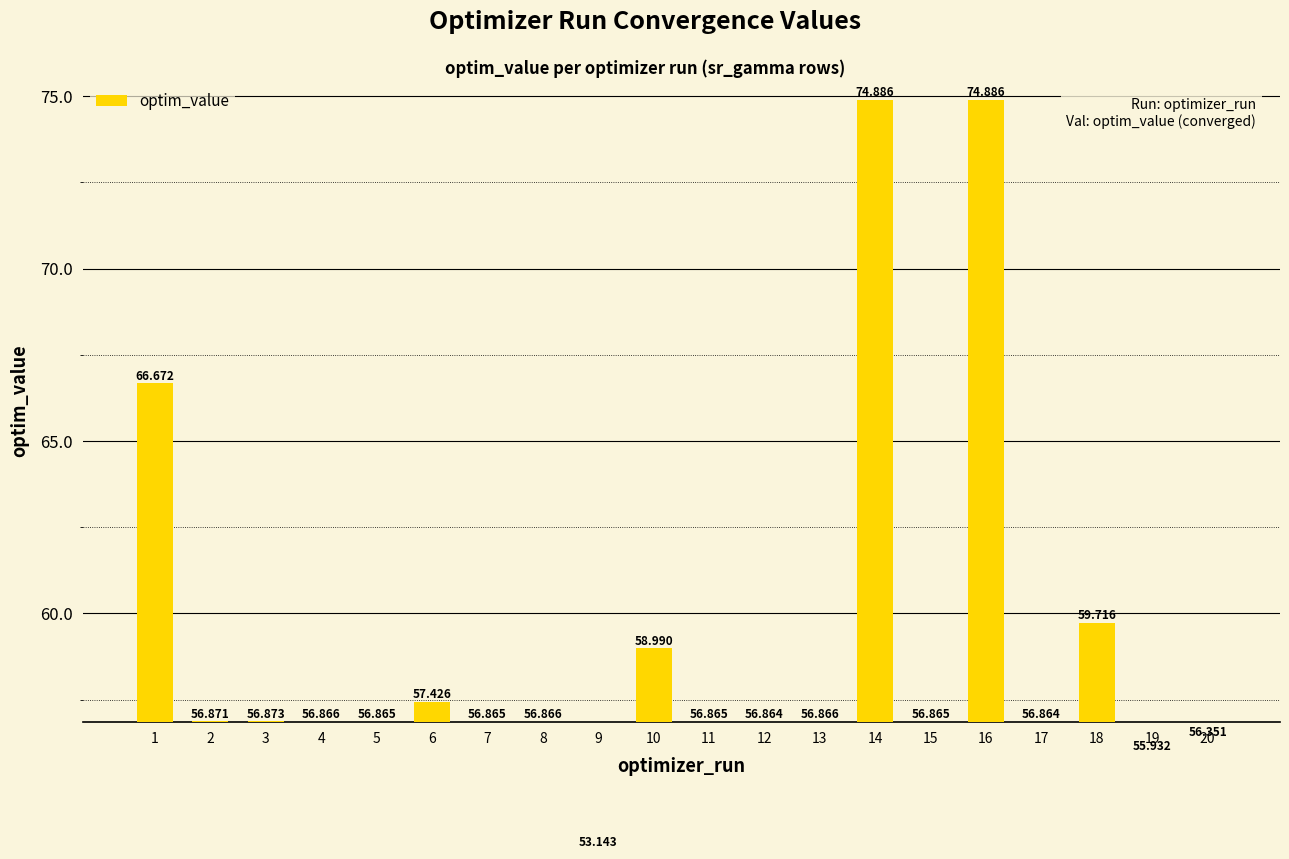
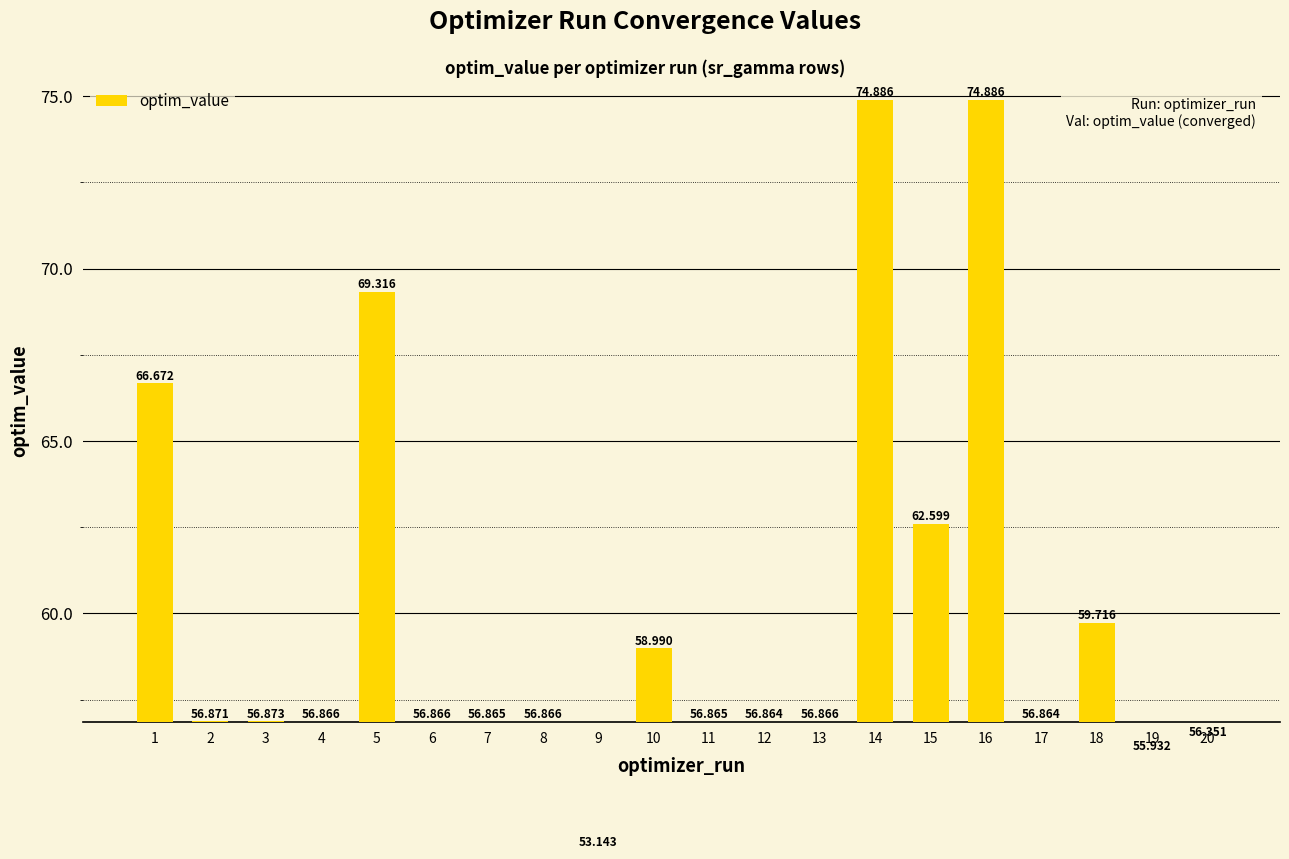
  {
    "1": 66.672,
    "2": 56.871,
    "3": 56.873,
    "4": 56.866,
-   "5": 56.865,
-   "6": 57.426,
+   "5": 69.316,
+   "6": 56.866,
    "7": 56.865,
    "8": 56.866,
    "10": 58.990,
    "11": 56.865,
    "12": 56.864,
    "13": 56.866,
    "14": 74.886,
-   "15": 56.865,
+   "15": 62.599,
    "16": 74.886,
    "17": 56.864,
    "18": 59.716
  }
